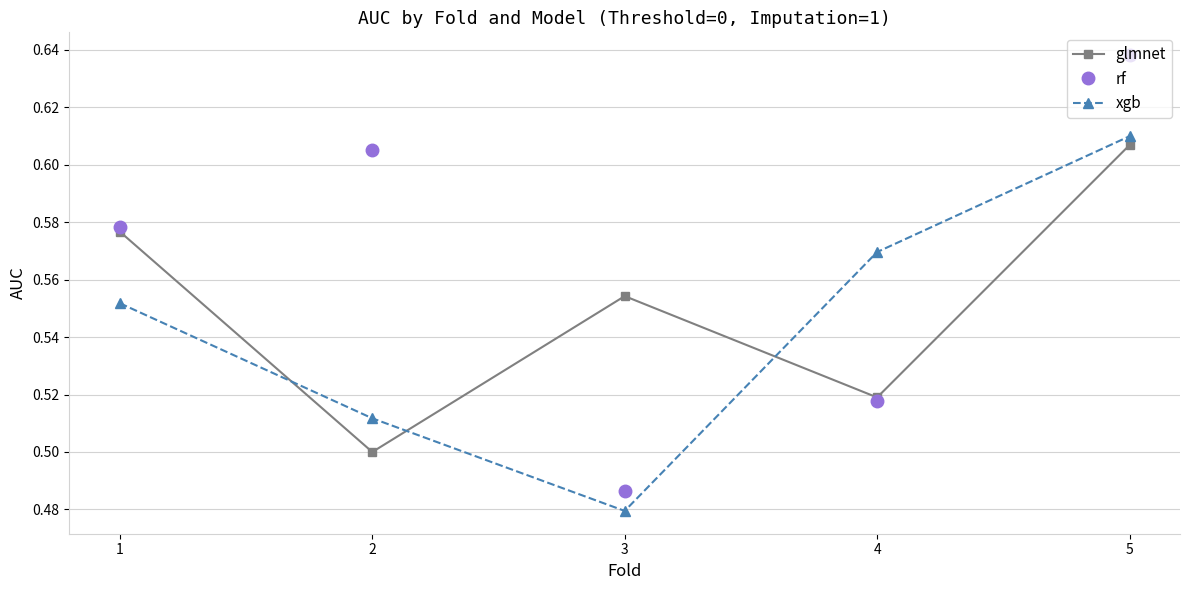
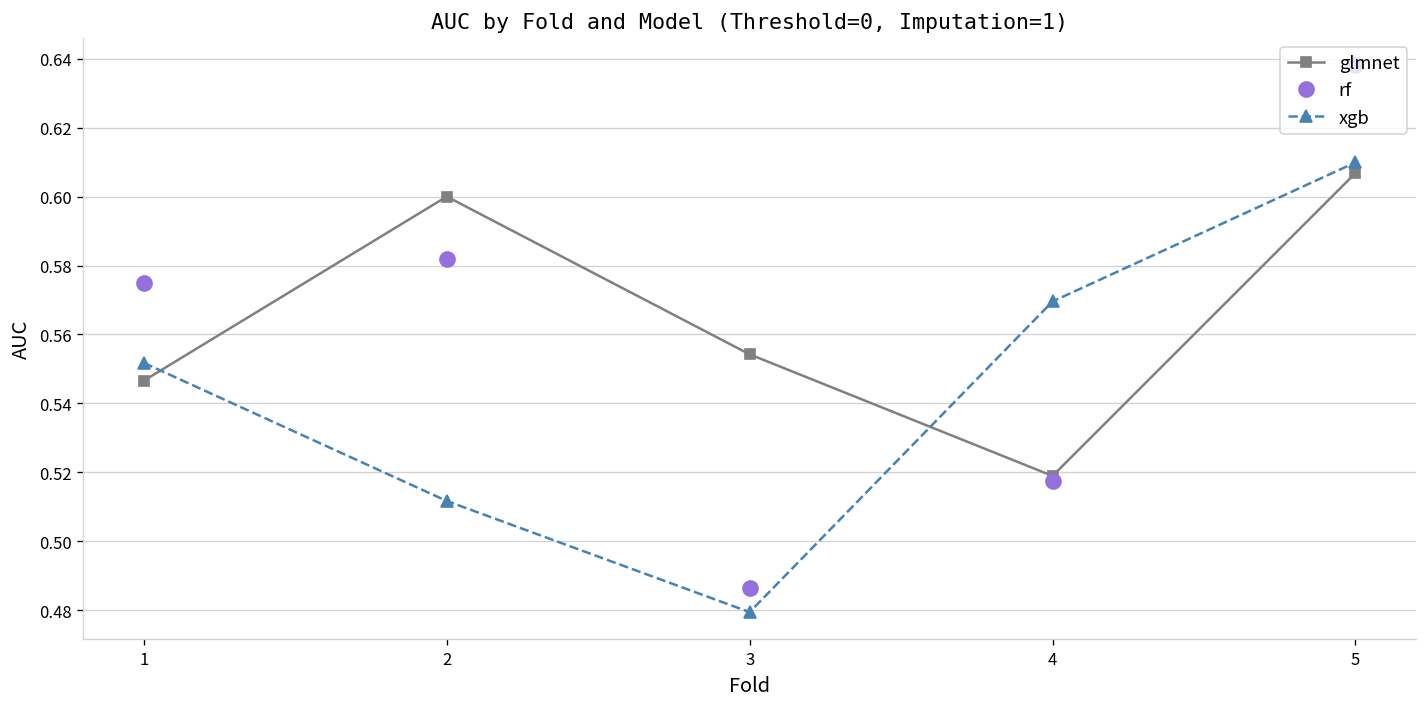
  {
    "glmnet": {
-     "1": 0.577,
-     "2": 0.5,
+     "1": 0.547,
+     "2": 0.6,
      "3": 0.554,
      "4": 0.519,
      "5": 0.607
    },
    "rf": {
-     "1": 0.578,
-     "2": 0.605,
+     "1": 0.575,
+     "2": 0.582,
      "3": 0.486,
      "4": 0.518
    },
    "xgb": {
      "1": 0.552,
      "2": 0.512,
      "3": 0.479,
      "4": 0.570,
      "5": 0.610
    }
  }
